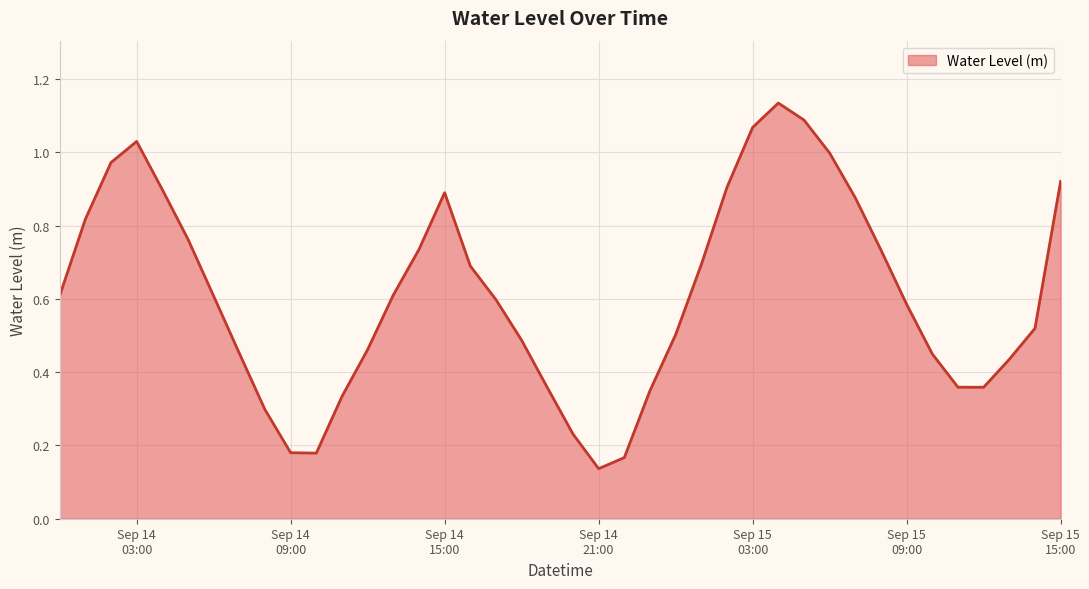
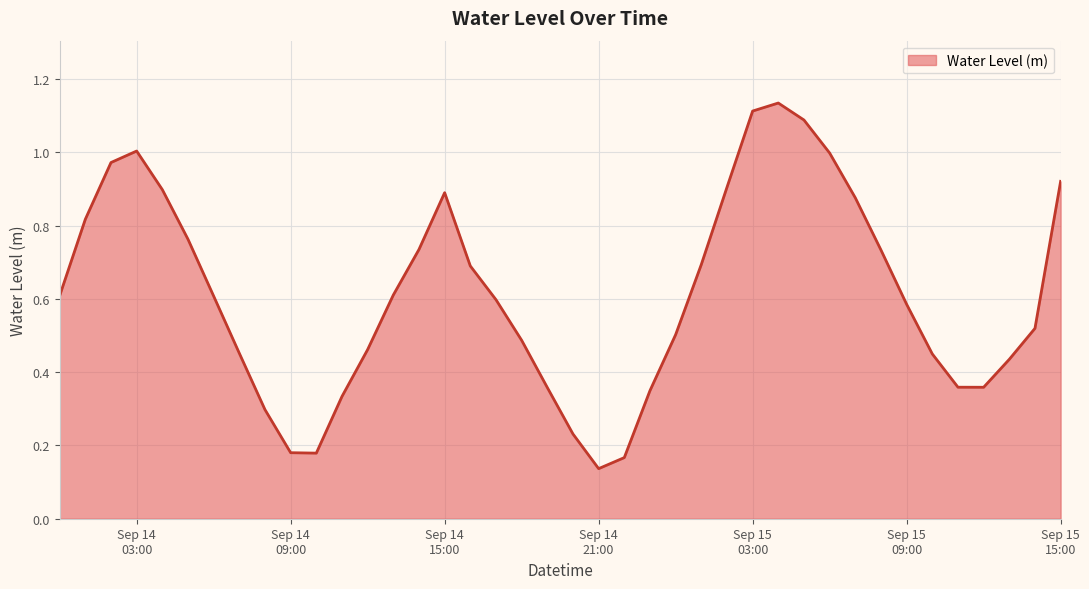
  {
-   "Sep 14 03:00": 1.03,
+   "Sep 14 03:00": 1.00,
    "Sep 14 09:00": 0.18,
    "Sep 14 15:00": 0.89,
    "Sep 14 21:00": 0.14,
-   "Sep 15 03:00": 1.07,
+   "Sep 15 03:00": 1.11,
    "Sep 15 09:00": 0.59,
    "Sep 15 15:00": 0.92
  }
